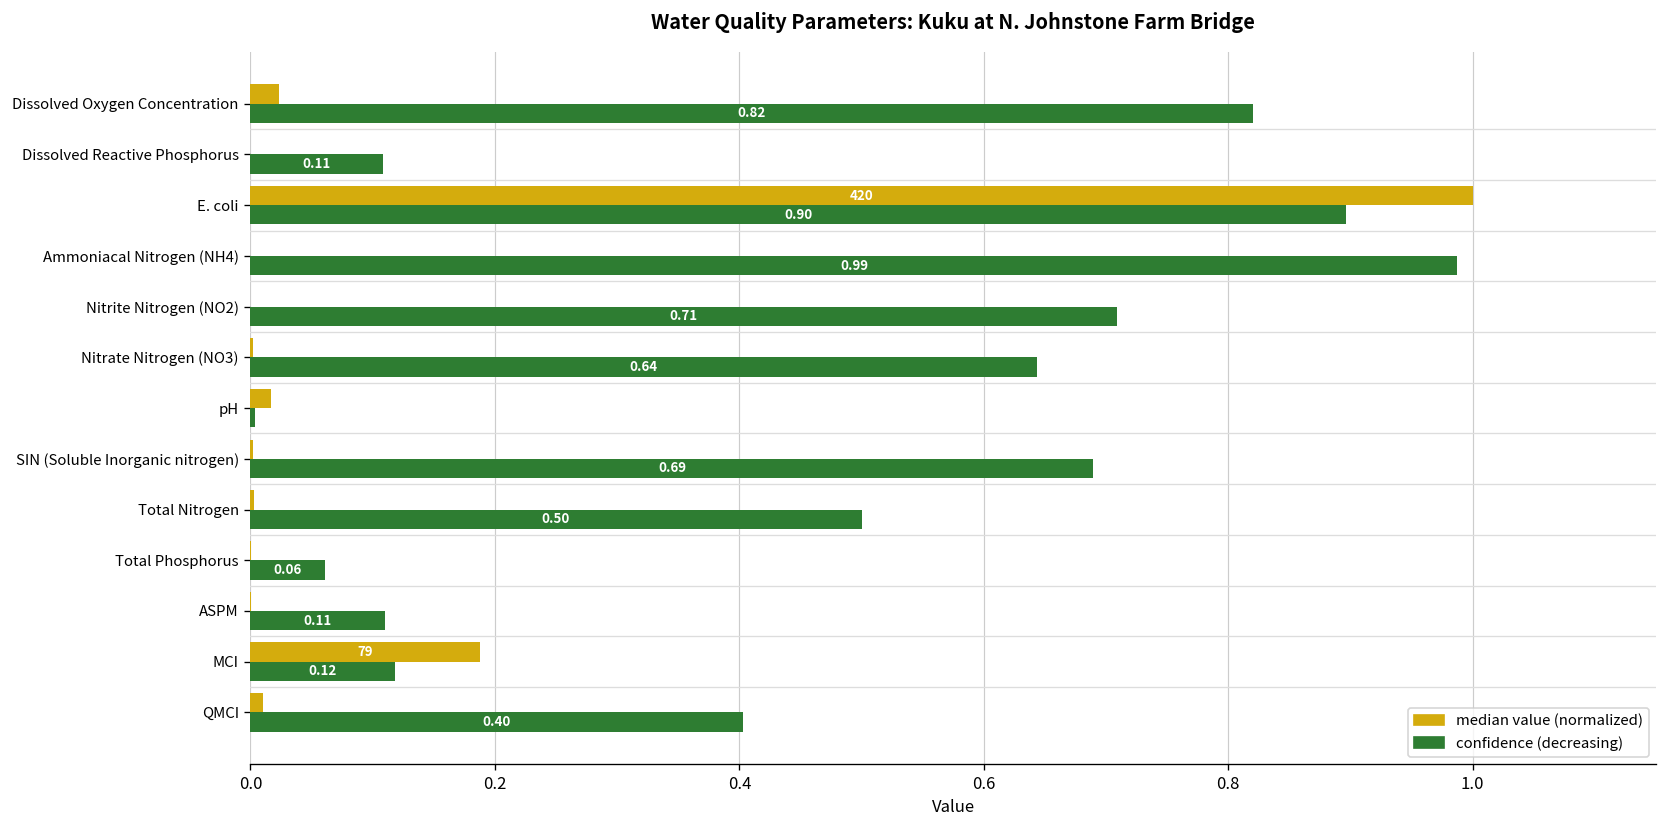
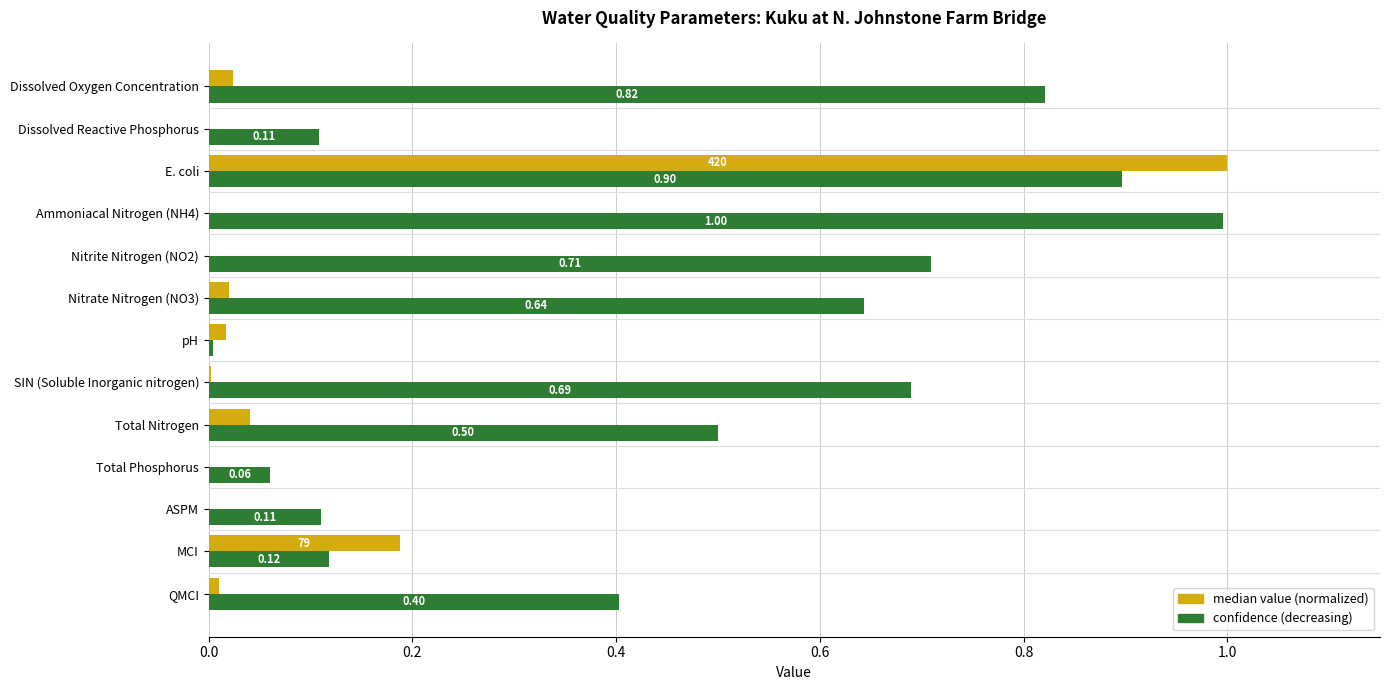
  {
    "confidence (decreasing)": {
      "Dissolved Oxygen Concentration": 0.82,
      "Dissolved Reactive Phosphorus": 0.11,
      "E. coli": 0.90,
-     "Ammoniacal Nitrogen (NH4)": 0.99,
+     "Ammoniacal Nitrogen (NH4)": 1.00,
      "Nitrite Nitrogen (NO2)": 0.71,
      "Nitrate Nitrogen (NO3)": 0.64,
      "SIN (Soluble Inorganic nitrogen)": 0.69,
      "Total Nitrogen": 0.50,
      "Total Phosphorus": 0.06,
      "ASPM": 0.11,
      "MCI": 0.12,
      "QMCI": 0.40
    },
    "median value (normalized)": {
      "Dissolved Oxygen Concentration": 0.023,
-     "Nitrate Nitrogen (NO3)": 0.002,
+     "Nitrate Nitrogen (NO3)": 0.020,
      "pH": 0.017,
-     "Total Nitrogen": 0.003,
+     "Total Nitrogen": 0.040,
      "QMCI": 0.010
    }
  }
